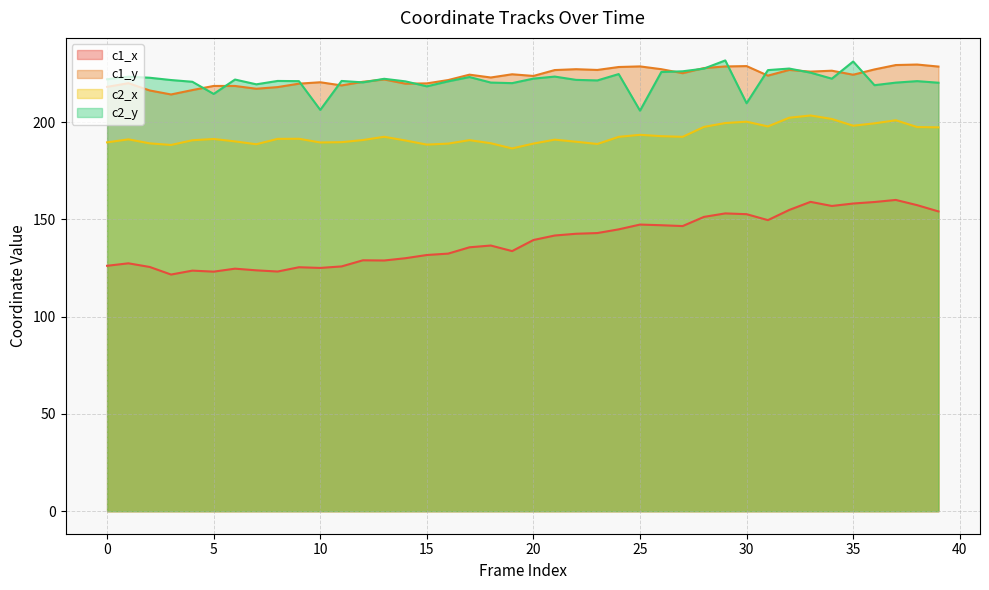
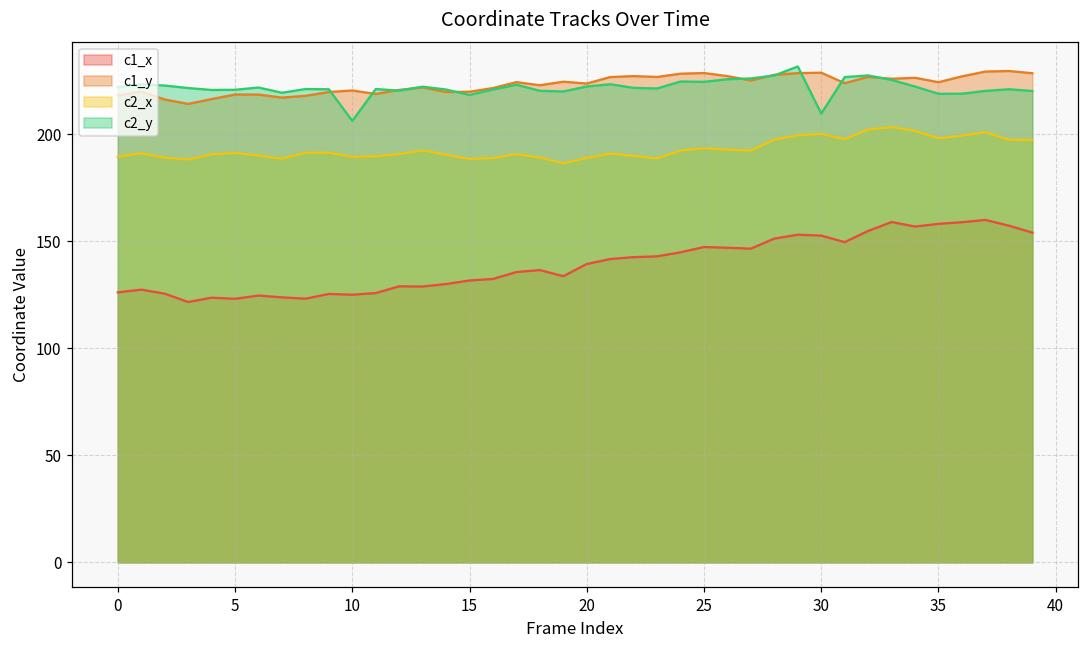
  {
    "c2_y": {
-     "5": 214,
+     "5": 221,
      "10": 206,
      "15": 218,
      "20": 222,
-     "25": 206,
+     "25": 225,
      "30": 210,
-     "35": 231
+     "35": 219
    }
  }
